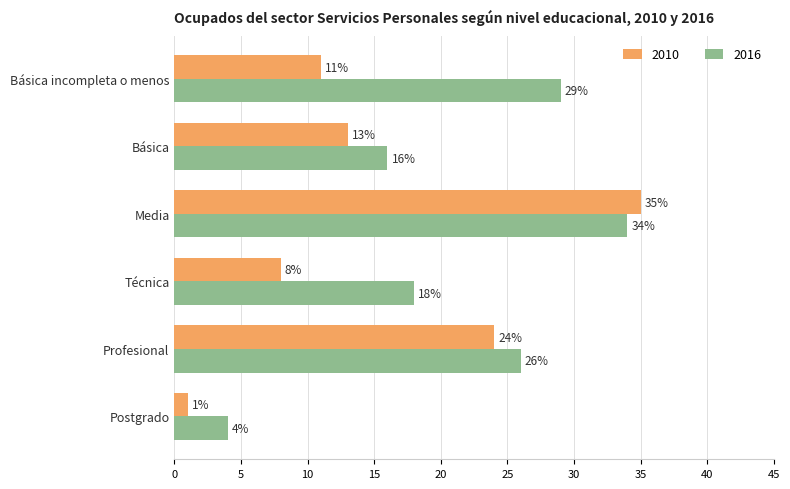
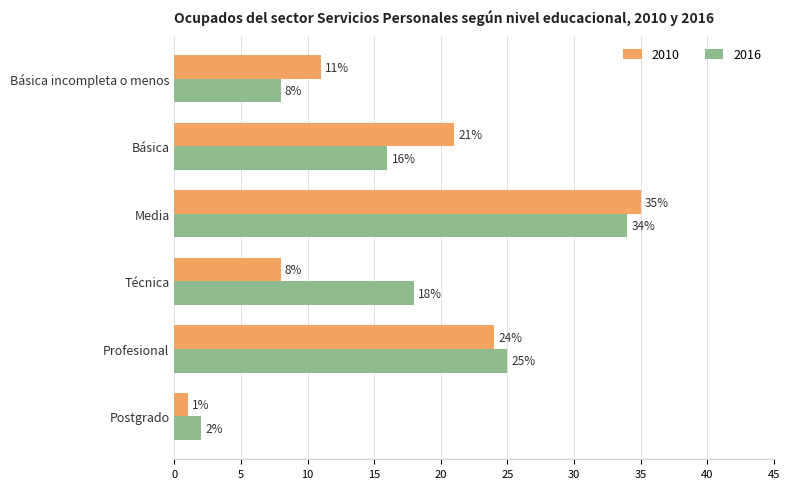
  {
    "2010": {
      "Básica incompleta o menos": "11%",
-     "Básica": "13%",
+     "Básica": "21%",
      "Media": "35%",
      "Técnica": "8%",
      "Profesional": "24%",
      "Postgrado": "1%"
    },
    "2016": {
-     "Básica incompleta o menos": "29%",
+     "Básica incompleta o menos": "8%",
      "Básica": "16%",
      "Media": "34%",
      "Técnica": "18%",
-     "Profesional": "26%",
-     "Postgrado": "4%"
+     "Profesional": "25%",
+     "Postgrado": "2%"
    }
  }
